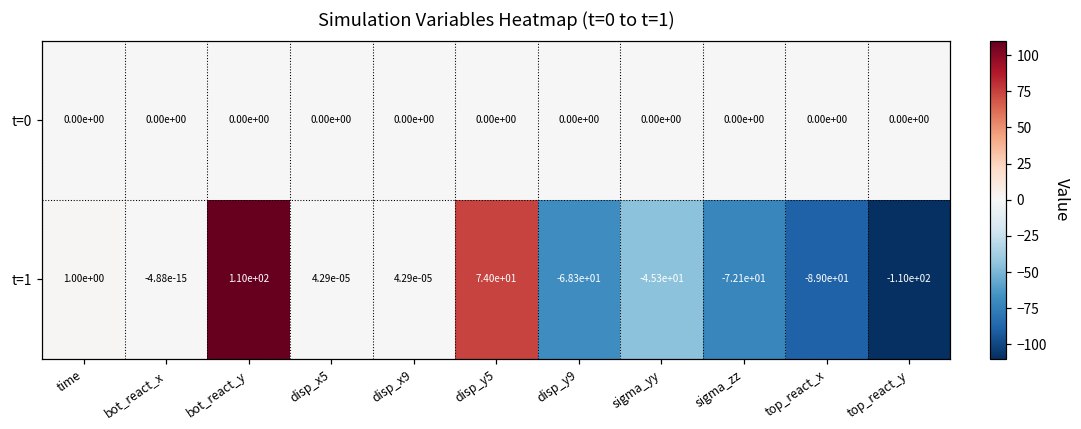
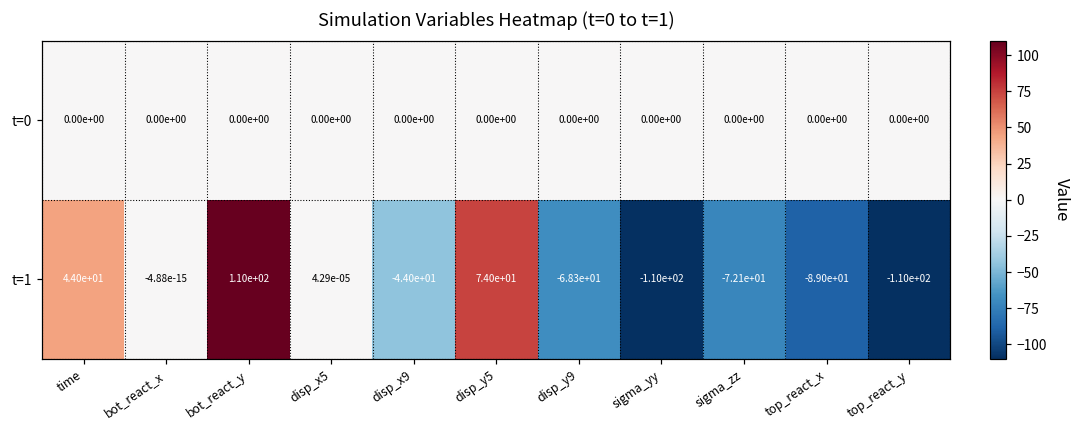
  {
    "t=0": {
      "time": "0.00e+00",
      "bot_react_x": "0.00e+00",
      "bot_react_y": "0.00e+00",
      "disp_x5": "0.00e+00",
      "disp_x9": "0.00e+00",
      "disp_y5": "0.00e+00",
      "disp_y9": "0.00e+00",
      "sigma_yy": "0.00e+00",
      "sigma_zz": "0.00e+00",
      "top_react_x": "0.00e+00",
      "top_react_y": "0.00e+00"
    },
    "t=1": {
-     "time": "1.00e+00",
+     "time": "4.40e+01",
      "bot_react_x": "-4.88e-15",
      "bot_react_y": "1.10e+02",
      "disp_x5": "4.29e-05",
-     "disp_x9": "4.29e-05",
+     "disp_x9": "-4.40e+01",
      "disp_y5": "7.40e+01",
      "disp_y9": "-6.83e+01",
-     "sigma_yy": "-4.53e+01",
+     "sigma_yy": "-1.10e+02",
      "sigma_zz": "-7.21e+01",
      "top_react_x": "-8.90e+01",
      "top_react_y": "-1.10e+02"
    }
  }
